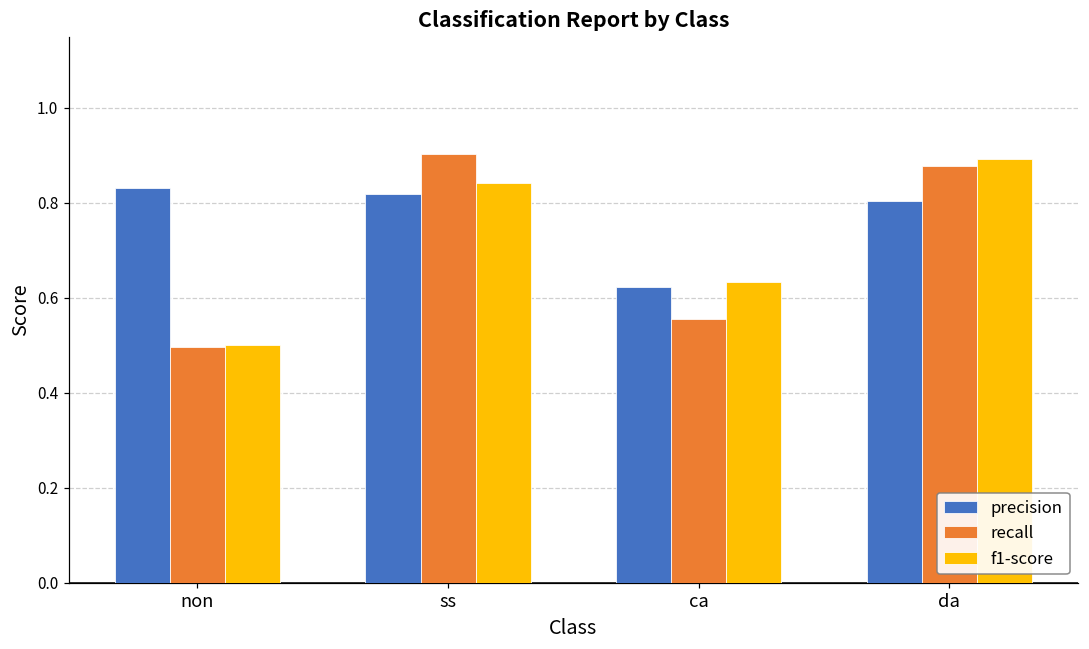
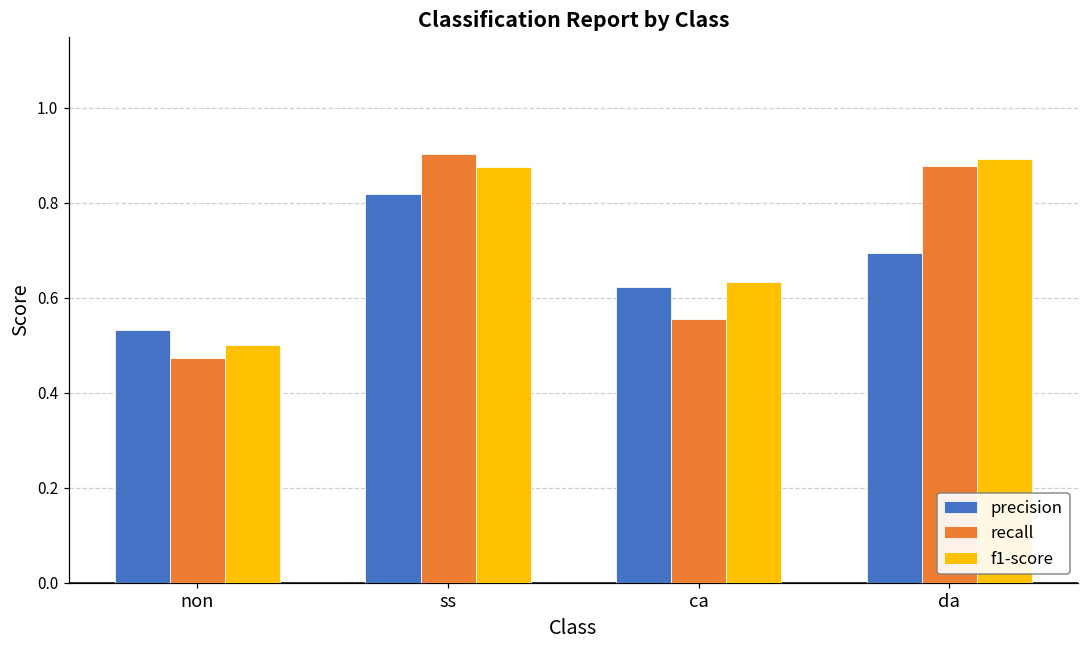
  {
    "precision": {
-     "non": 0.83,
+     "non": 0.53,
      "ss": 0.82,
      "ca": 0.62,
-     "da": 0.80
+     "da": 0.69
    },
    "recall": {
-     "non": 0.50,
+     "non": 0.47,
      "ss": 0.90,
      "ca": 0.56,
      "da": 0.88
    },
    "f1-score": {
      "non": 0.50,
-     "ss": 0.84,
+     "ss": 0.87,
      "ca": 0.63,
      "da": 0.89
    }
  }
